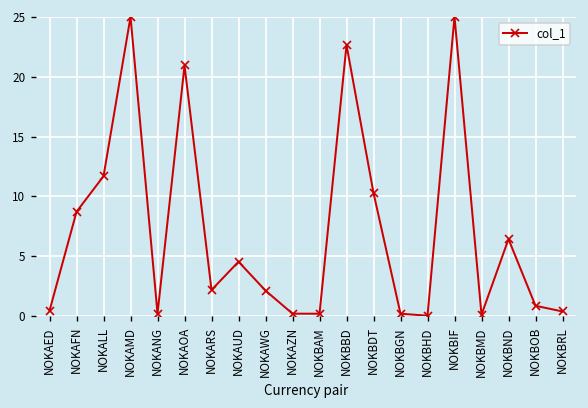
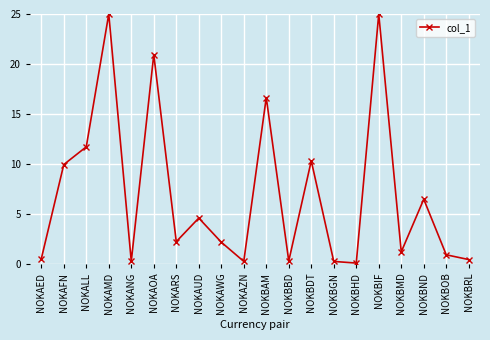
  {
    "NOKAED": 0,
-   "NOKAFN": 9,
+   "NOKAFN": 10,
    "NOKALL": 12,
    "NOKAMD": 25,
    "NOKANG": 0,
    "NOKAOA": 21,
    "NOKARS": 2,
    "NOKAUD": 5,
    "NOKAWG": 2,
    "NOKAZN": 0,
-   "NOKBAM": 0,
-   "NOKBBD": 23,
+   "NOKBAM": 17,
+   "NOKBBD": 0,
    "NOKBDT": 10,
    "NOKBGN": 0,
    "NOKBHD": 0,
    "NOKBIF": 25,
-   "NOKBMD": 0,
+   "NOKBMD": 1,
    "NOKBND": 6,
    "NOKBOB": 1,
    "NOKBRL": 0
  }
